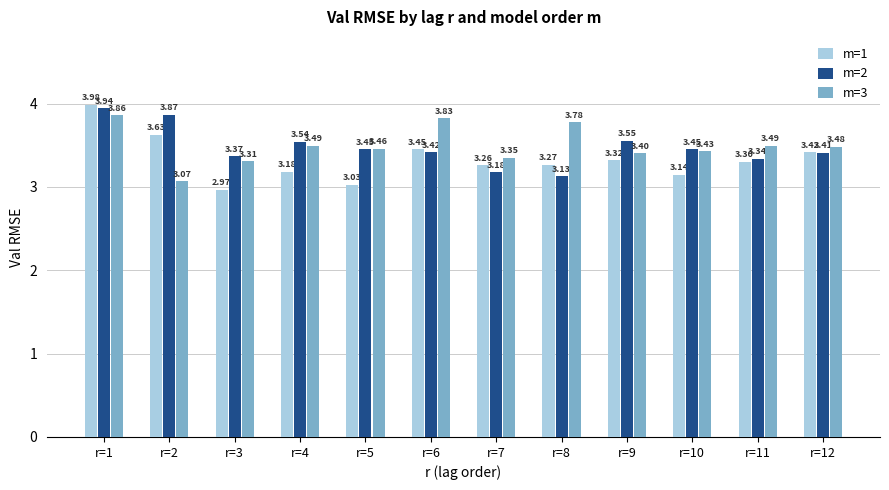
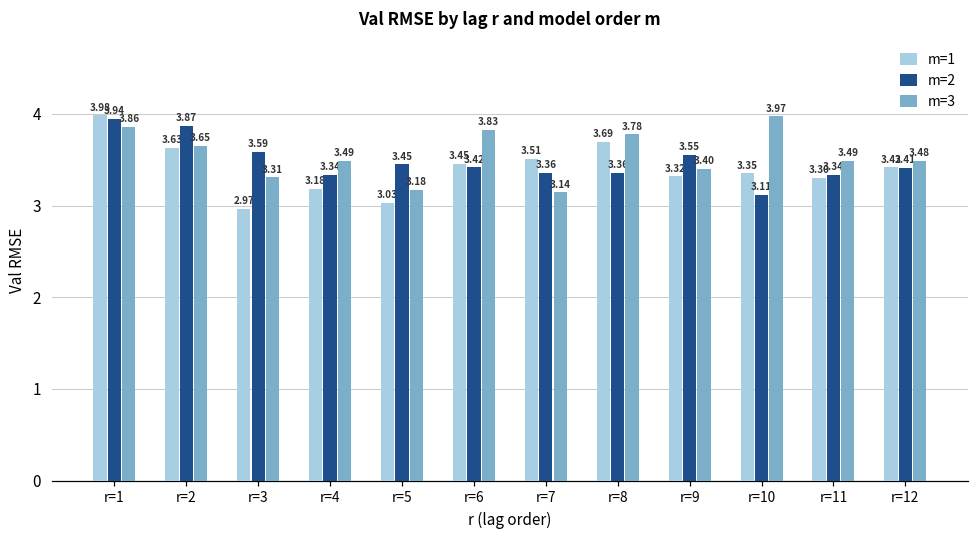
  {
    "m=1": {
      "r=2": 3.63,
      "r=3": 2.97,
      "r=4": 3.18,
      "r=5": 3.03,
-     "r=7": 3.26,
-     "r=8": 3.27,
+     "r=7": 3.51,
+     "r=8": 3.69,
      "r=9": 3.32,
-     "r=10": 3.14
+     "r=10": 3.35
    },
    "m=2": {
      "r=2": 3.87,
-     "r=3": 3.37,
-     "r=4": 3.54,
+     "r=3": 3.59,
+     "r=4": 3.34,
      "r=5": 3.45,
-     "r=7": 3.18,
-     "r=8": 3.13,
+     "r=7": 3.36,
+     "r=8": 3.36,
      "r=9": 3.55,
-     "r=10": 3.45
+     "r=10": 3.11
    },
    "m=3": {
      "r=1": 3.86,
-     "r=2": 3.07,
+     "r=2": 3.65,
      "r=3": 3.31,
      "r=4": 3.49,
-     "r=5": 3.46,
+     "r=5": 3.18,
      "r=6": 3.83,
-     "r=7": 3.35,
+     "r=7": 3.14,
      "r=8": 3.78,
      "r=9": 3.40,
-     "r=10": 3.43,
+     "r=10": 3.97,
      "r=11": 3.49,
      "r=12": 3.48
    }
  }
